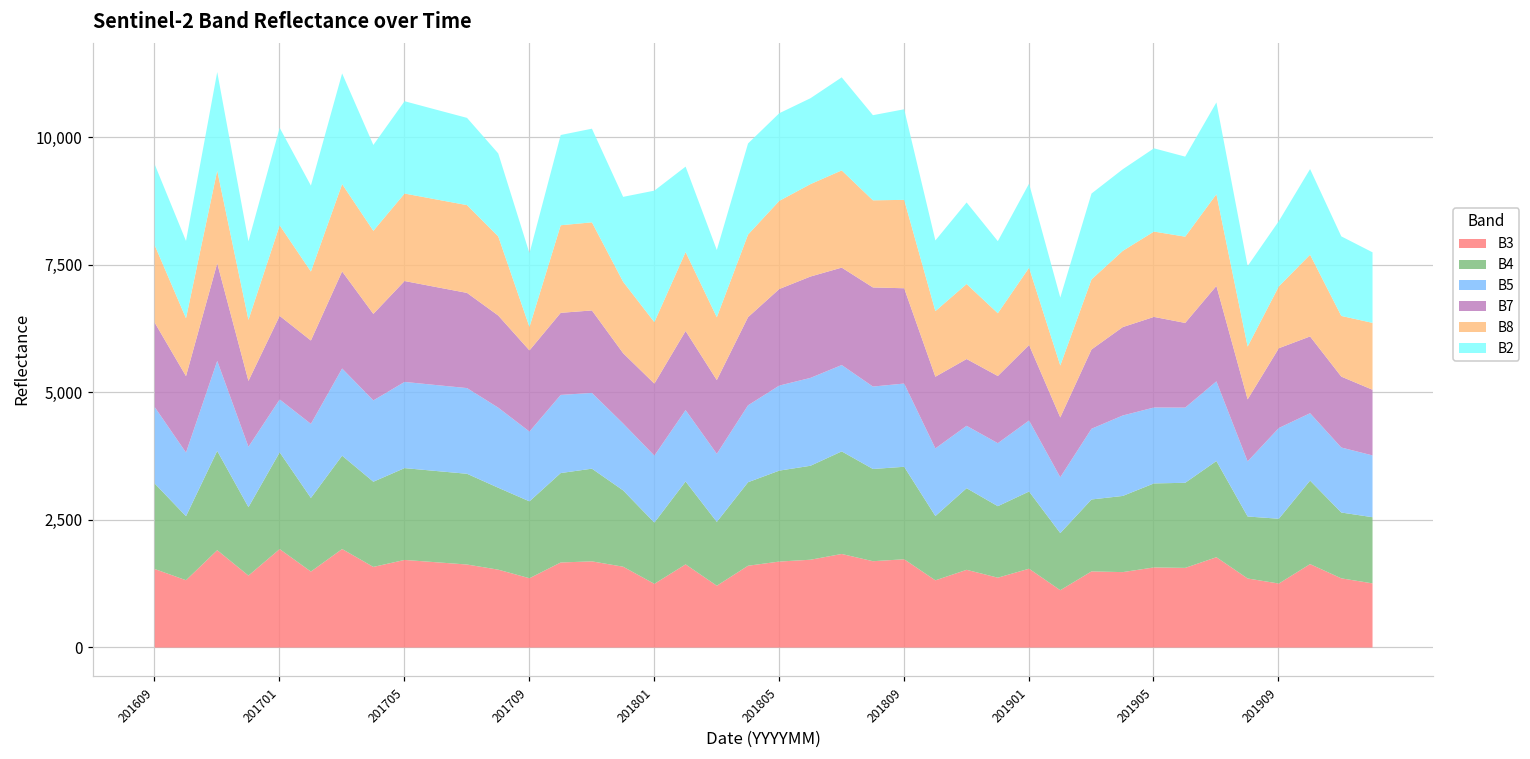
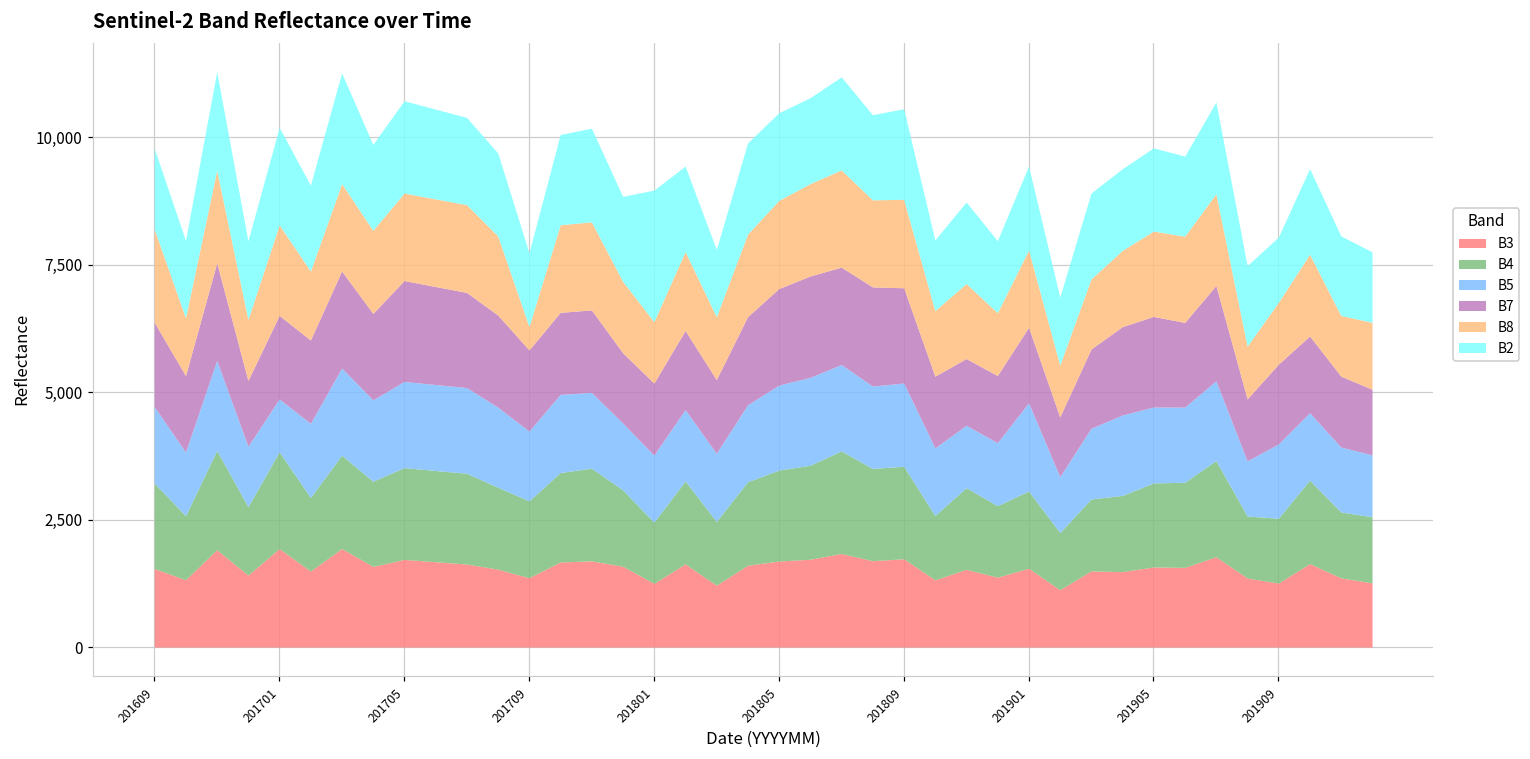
  {
    "B3": {
      "201609": "1,500",
      "201701": "1,900",
      "201705": "1,700",
      "201709": "1,400",
      "201801": "1,300",
      "201805": "1,700",
      "201809": "1,700",
      "201901": "1,500",
      "201905": "1,600",
      "201909": "1,300"
    },
    "B4": {
      "201609": "1,700",
      "201701": "1,900",
      "201705": "1,800",
      "201709": "1,500",
      "201801": "1,200",
      "201805": "1,800",
      "201809": "1,800",
      "201901": "1,500",
      "201905": "1,600",
      "201909": "1,300"
    },
    "B5": {
      "201609": "1,500",
      "201701": "1,000",
      "201705": "1,700",
      "201709": "1,400",
      "201801": "1,300",
      "201805": "1,700",
      "201809": "1,600",
-     "201901": "1,400",
+     "201901": "1,700",
      "201905": "1,500",
-     "201909": "1,800"
+     "201909": "1,500"
    },
    "B7": {
      "201609": "1,700",
      "201701": "1,600",
      "201705": "2,000",
      "201709": "1,600",
      "201801": "1,400",
      "201805": "1,900",
      "201809": "1,900",
      "201901": "1,500",
      "201905": "1,800",
      "201909": "1,600"
    },
    "B8": {
-     "201609": "1,500",
+     "201609": "1,800",
      "201701": "1,800",
      "201705": "1,700",
      "201709": "500",
      "201801": "1,200",
      "201805": "1,700",
      "201809": "1,700",
      "201901": "1,500",
      "201905": "1,700",
      "201909": "1,200"
    },
    "B2": {
      "201609": "1,600",
      "201701": "1,900",
      "201705": "1,800",
      "201709": "1,400",
      "201801": "2,600",
      "201805": "1,700",
      "201809": "1,800",
      "201901": "1,700",
      "201905": "1,600",
      "201909": "1,300"
    }
  }
